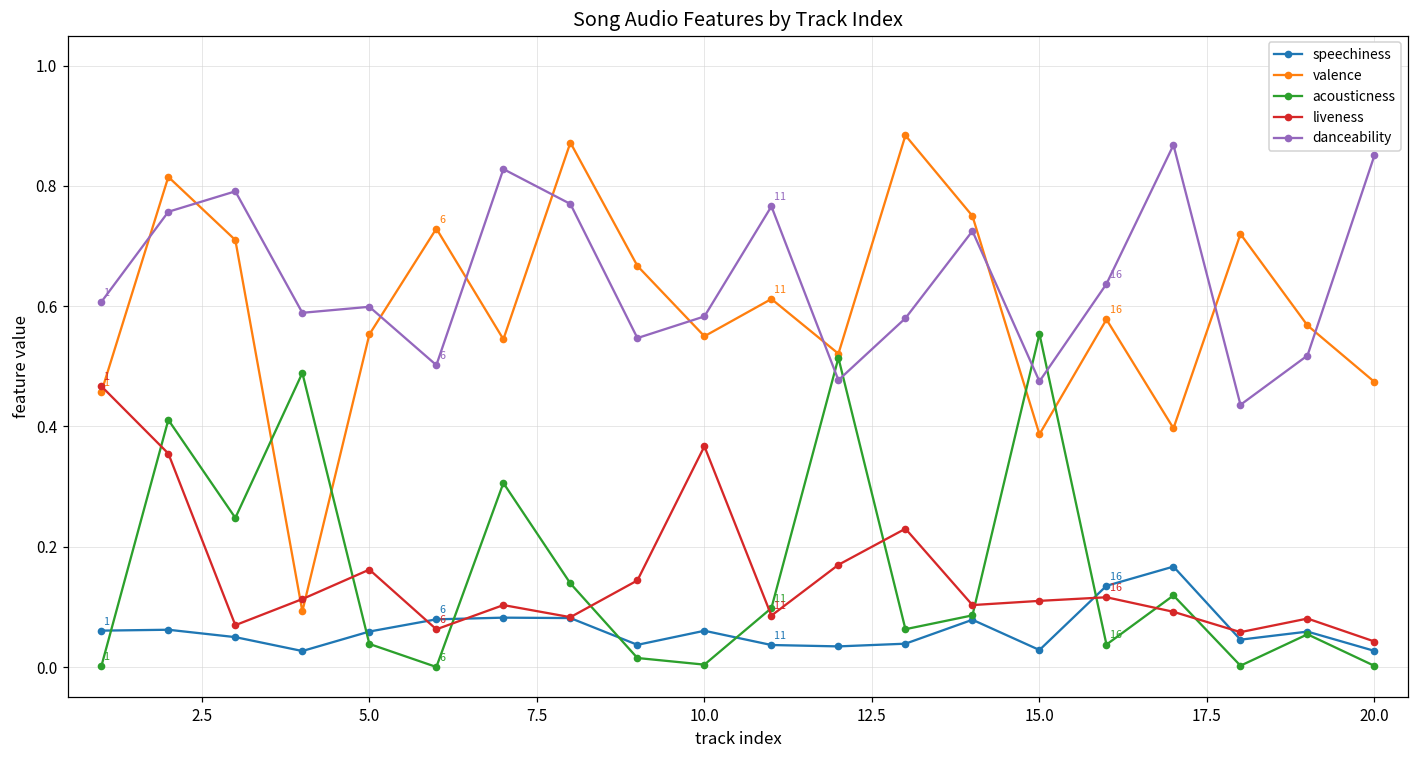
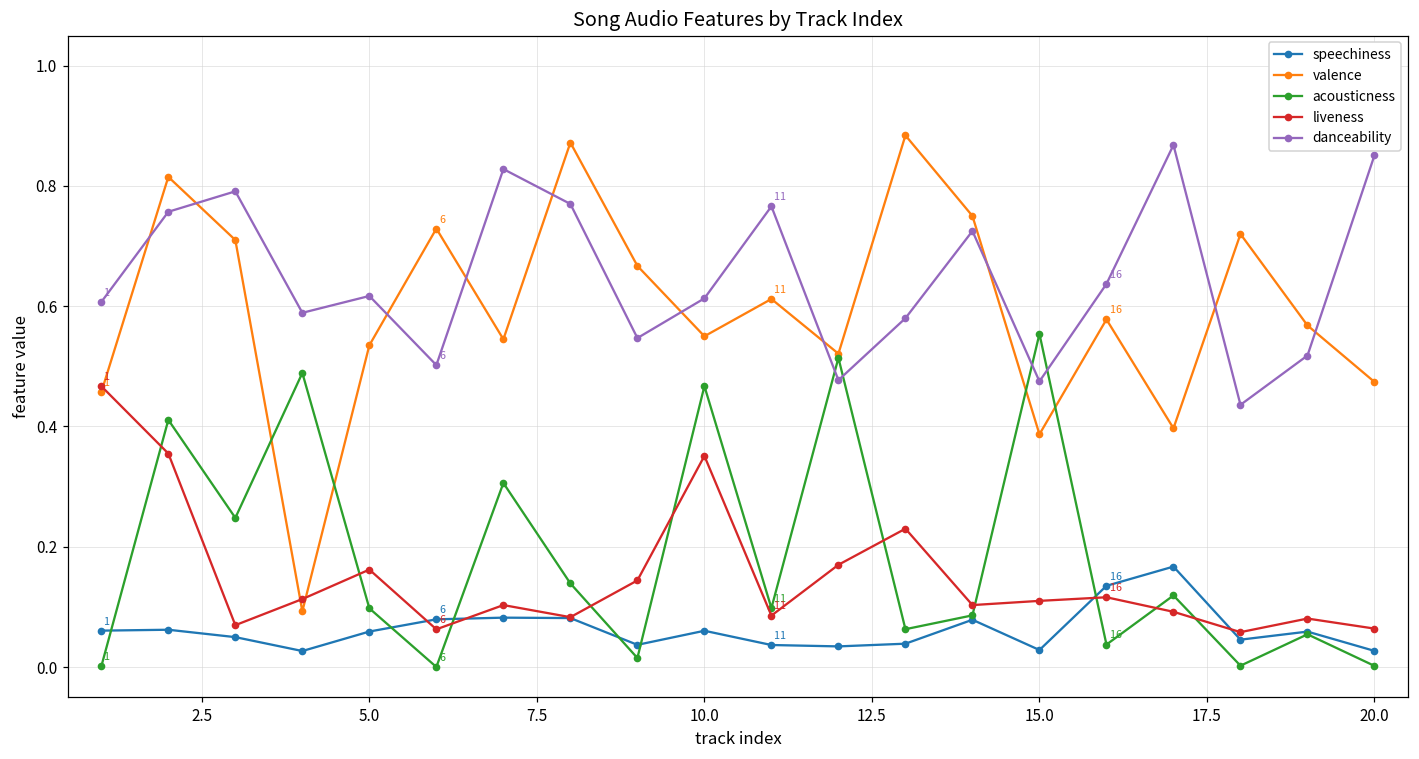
  {
    "speechiness": {
      "5.0": 0.06,
      "10.0": 0.06,
      "15.0": 0.03,
      "20.0": 0.03
    },
    "valence": {
-     "5.0": 0.55,
+     "5.0": 0.54,
      "10.0": 0.55,
      "15.0": 0.39,
      "20.0": 0.47
    },
    "acousticness": {
-     "5.0": 0.04,
-     "10.0": 0.00,
+     "5.0": 0.10,
+     "10.0": 0.47,
      "15.0": 0.55,
      "20.0": 0.00
    },
    "liveness": {
      "5.0": 0.16,
-     "10.0": 0.37,
+     "10.0": 0.35,
      "15.0": 0.11,
-     "20.0": 0.04
+     "20.0": 0.06
    },
    "danceability": {
-     "5.0": 0.60,
-     "10.0": 0.58,
+     "5.0": 0.62,
+     "10.0": 0.61,
      "15.0": 0.48,
      "20.0": 0.85
    }
  }
